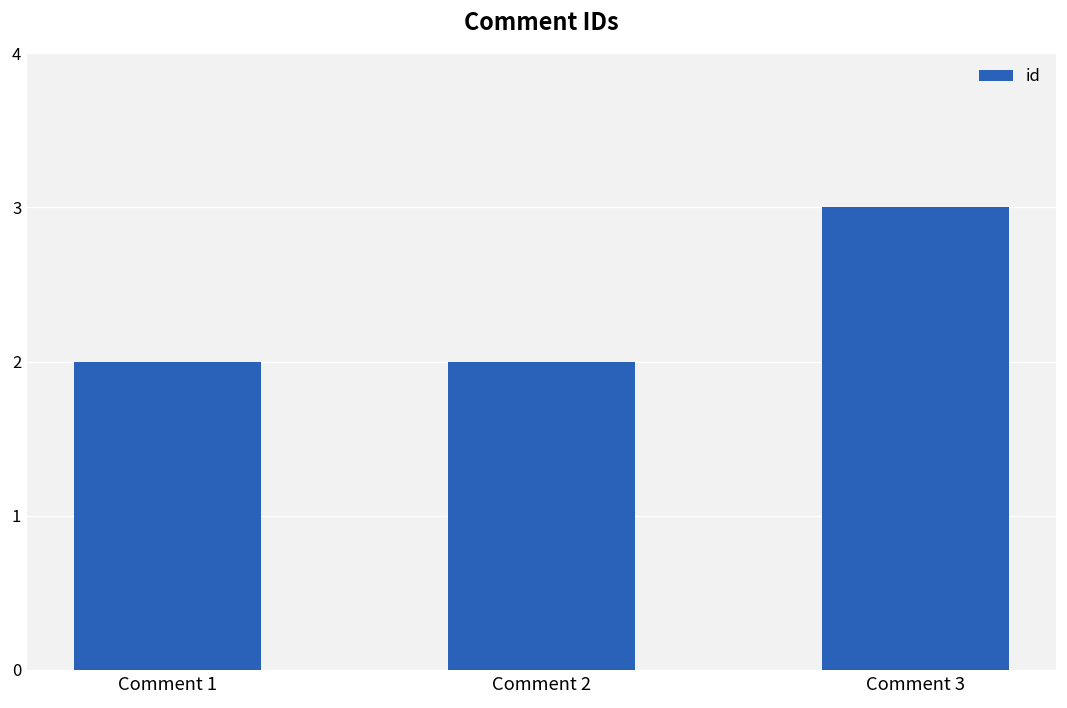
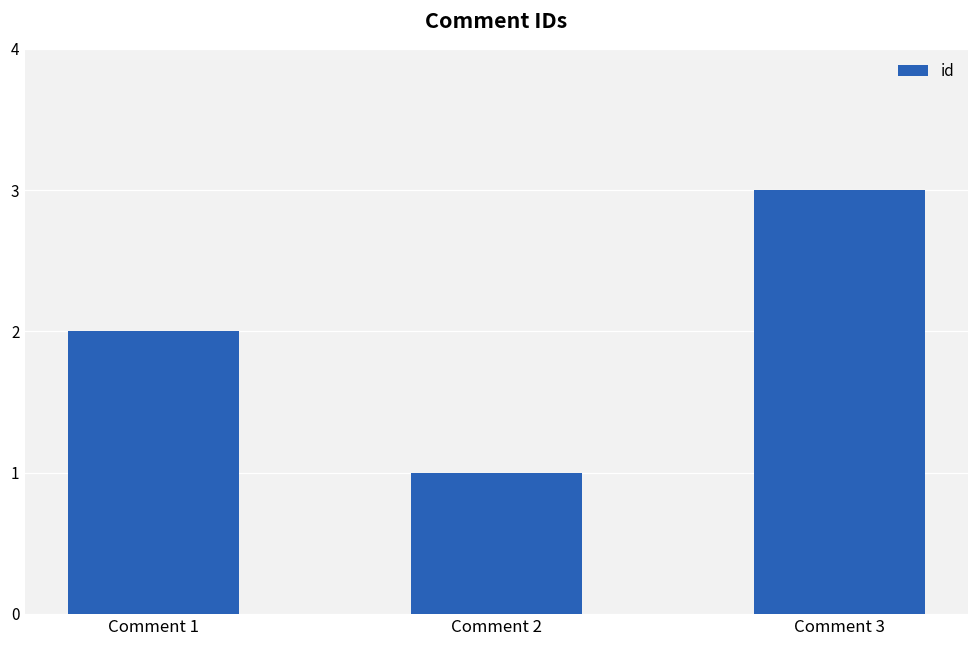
  {
    "Comment 1": 2,
-   "Comment 2": 2,
+   "Comment 2": 1,
    "Comment 3": 3
  }
